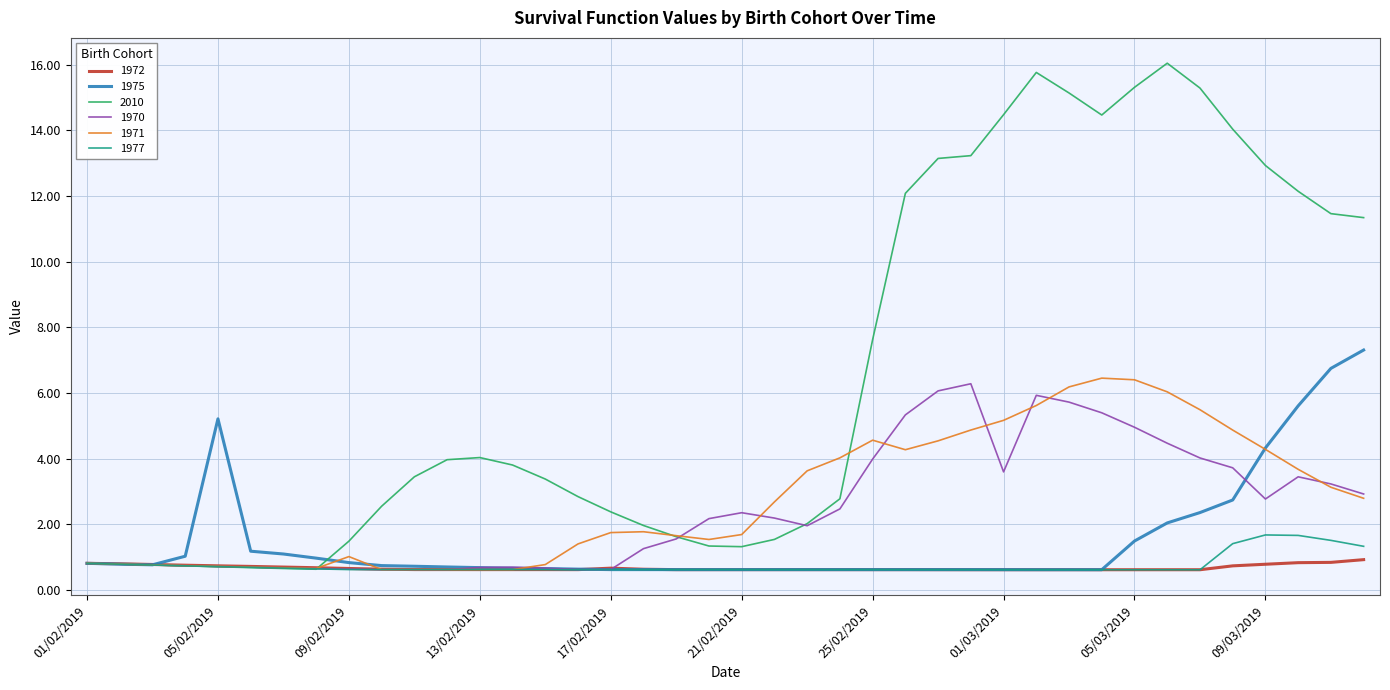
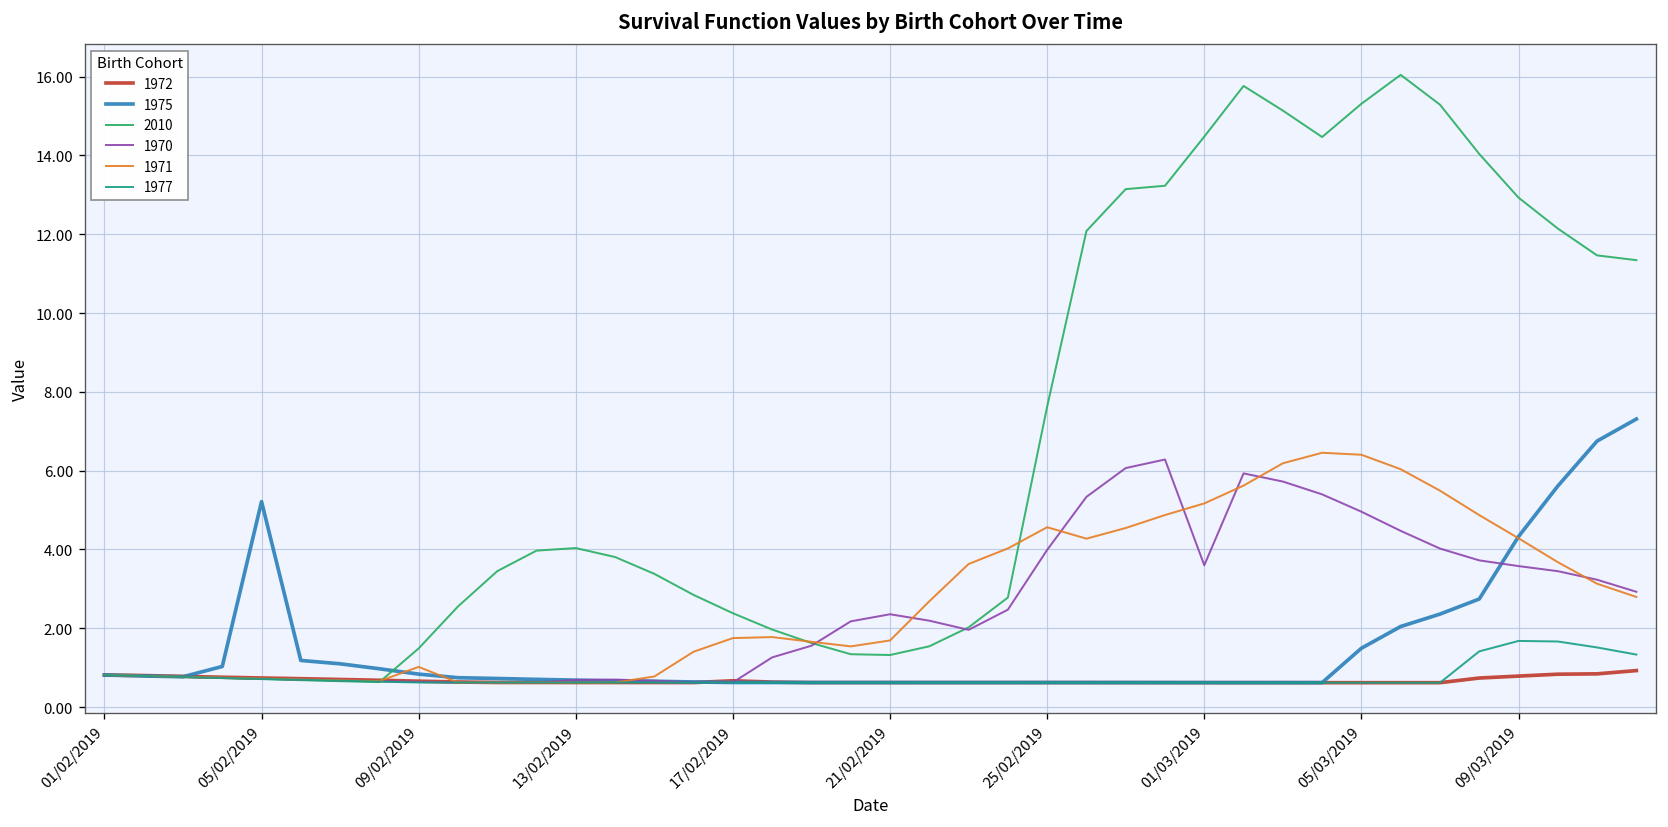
  {
    "1972": {
      "09/03/2019": 0.8
    },
    "1975": {
      "05/02/2019": 5.2,
      "09/02/2019": 0.8,
      "05/03/2019": 1.5
    },
    "1970": {
      "21/02/2019": 2.4,
      "25/02/2019": 4.0,
      "01/03/2019": 3.6,
      "05/03/2019": 5.0,
-     "09/03/2019": 2.8
+     "09/03/2019": 3.6
    },
    "1971": {
      "09/02/2019": 1.0,
      "17/02/2019": 1.8,
      "21/02/2019": 1.7,
      "25/02/2019": 4.6,
      "01/03/2019": 5.2,
      "05/03/2019": 6.4
    }
  }
